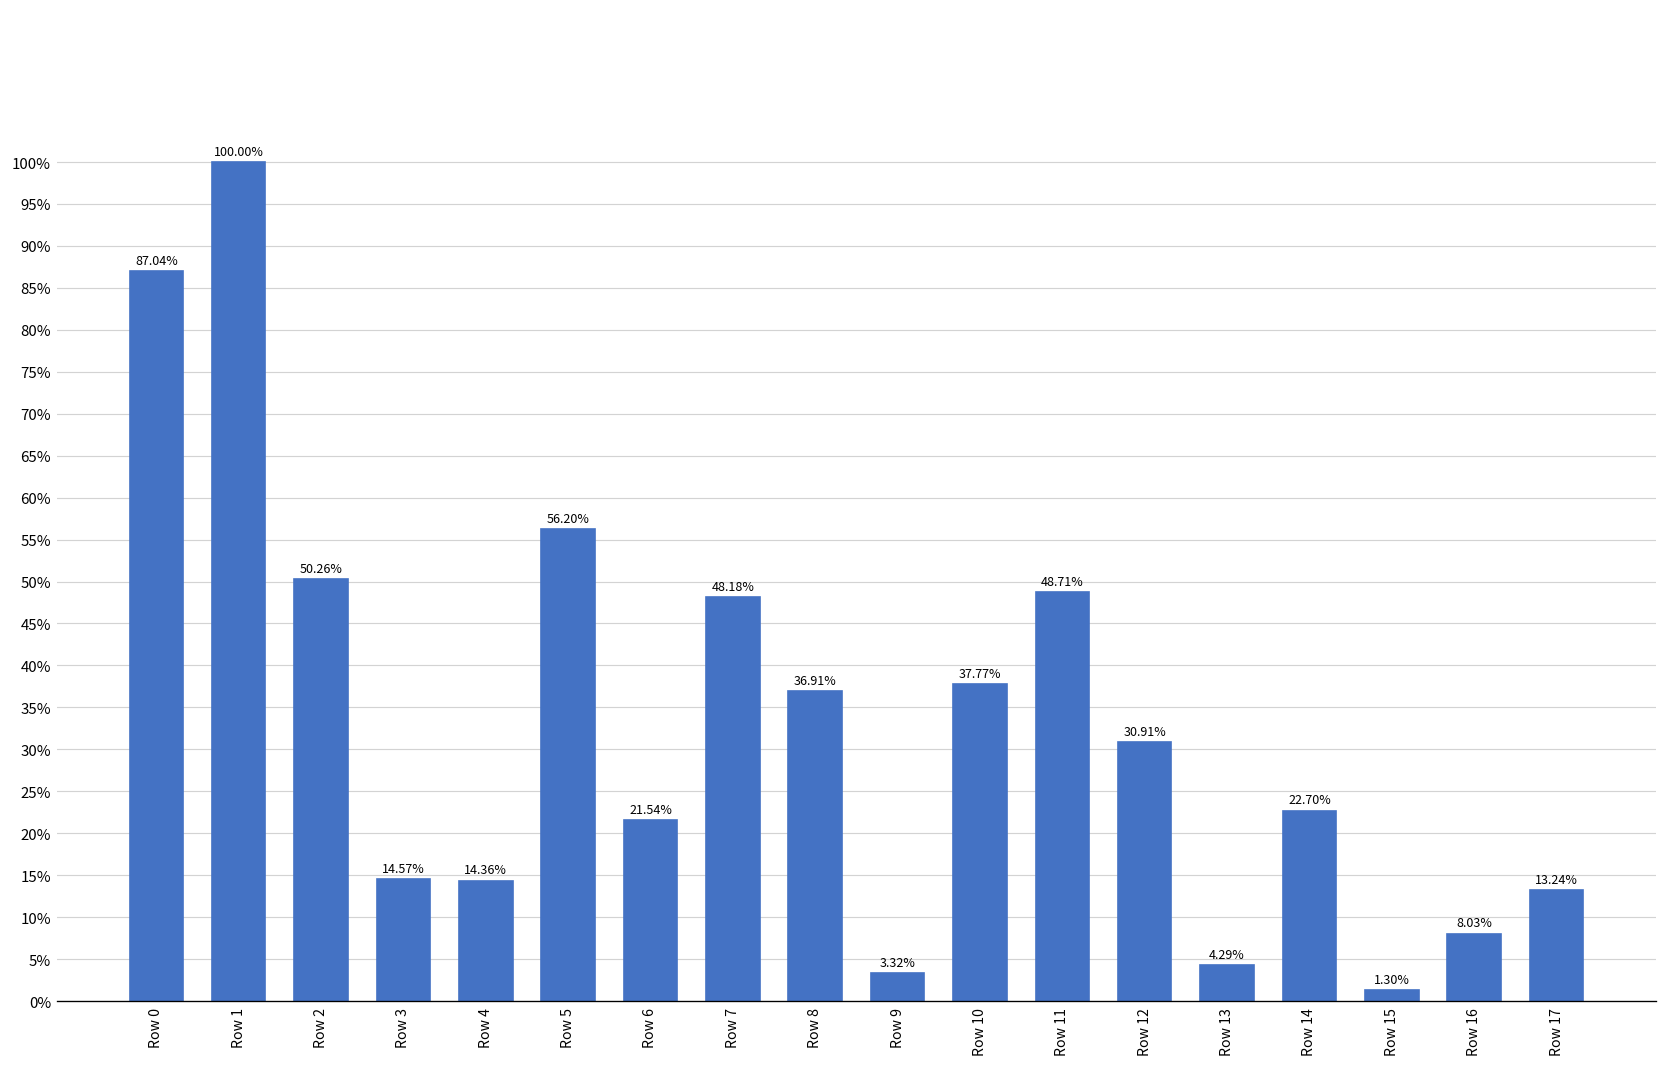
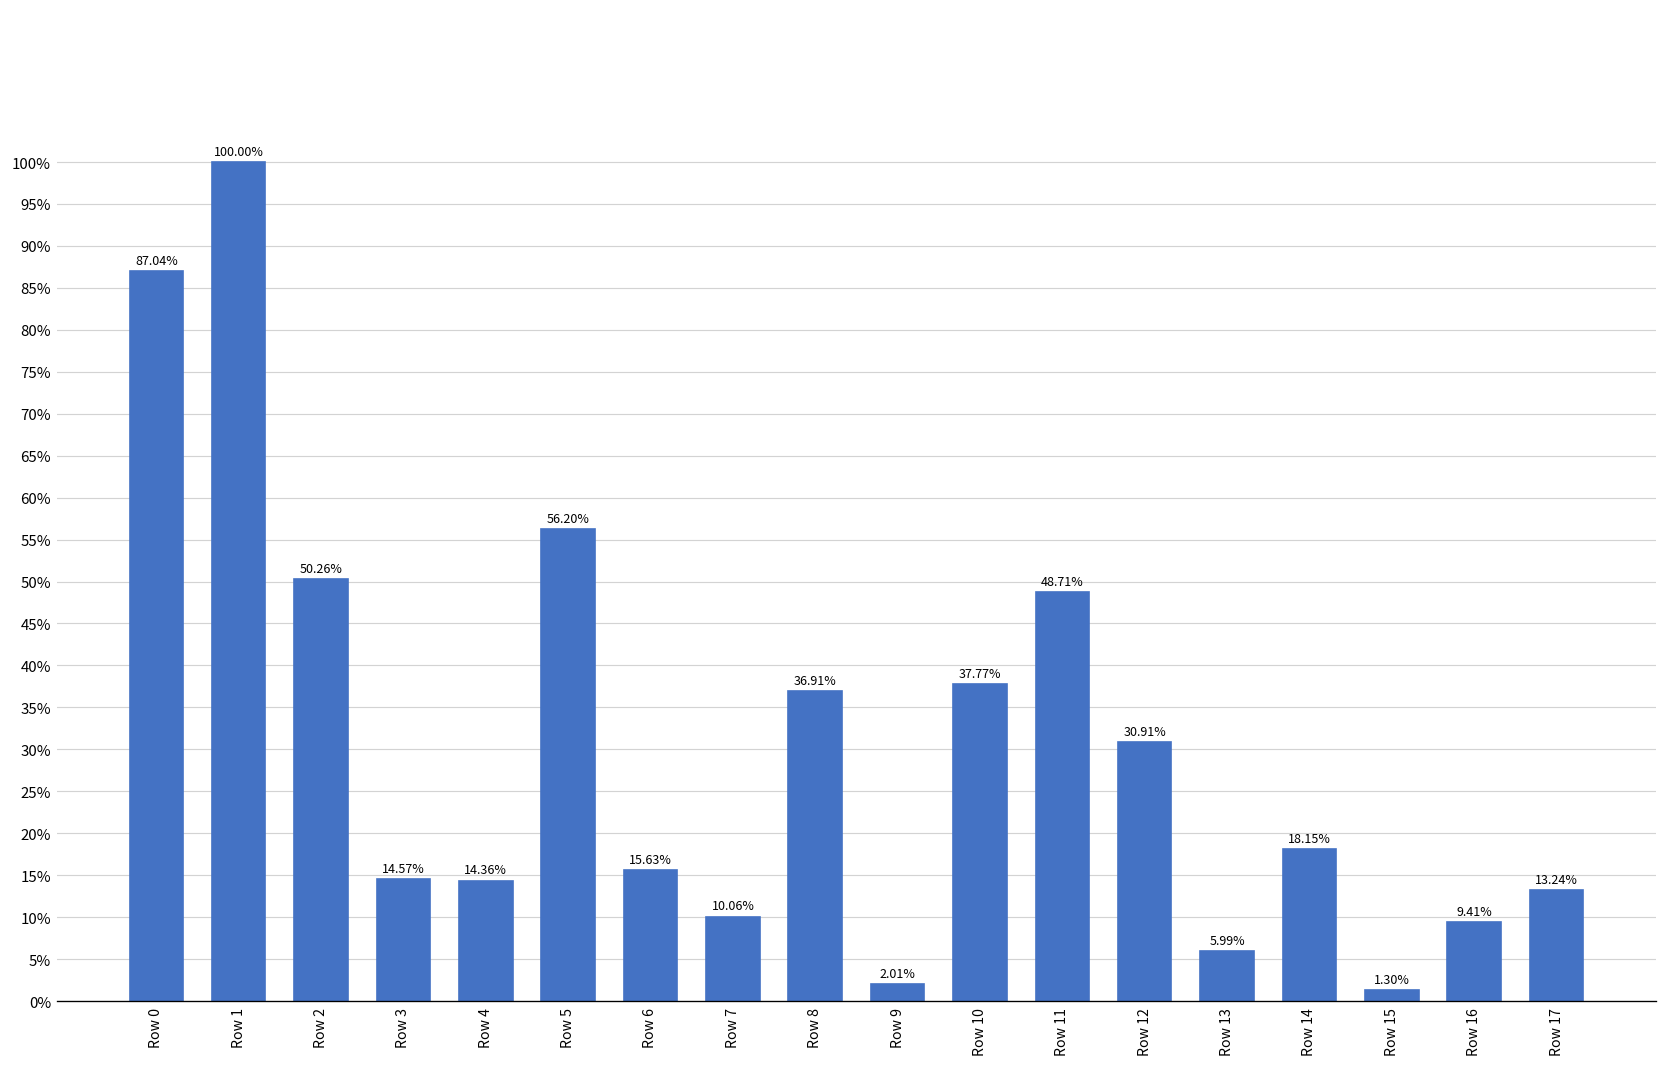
  {
    "Row 0": "87.04%",
    "Row 1": "100.00%",
    "Row 2": "50.26%",
    "Row 3": "14.57%",
    "Row 4": "14.36%",
    "Row 5": "56.20%",
-   "Row 6": "21.54%",
-   "Row 7": "48.18%",
+   "Row 6": "15.63%",
+   "Row 7": "10.06%",
    "Row 8": "36.91%",
-   "Row 9": "3.32%",
+   "Row 9": "2.01%",
    "Row 10": "37.77%",
    "Row 11": "48.71%",
    "Row 12": "30.91%",
-   "Row 13": "4.29%",
-   "Row 14": "22.70%",
+   "Row 13": "5.99%",
+   "Row 14": "18.15%",
    "Row 15": "1.30%",
-   "Row 16": "8.03%",
+   "Row 16": "9.41%",
    "Row 17": "13.24%"
  }
